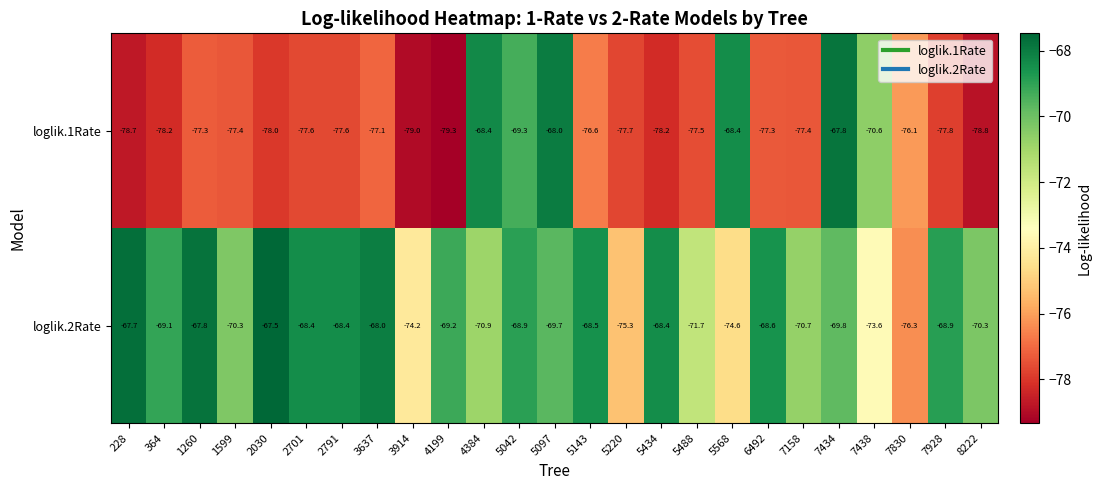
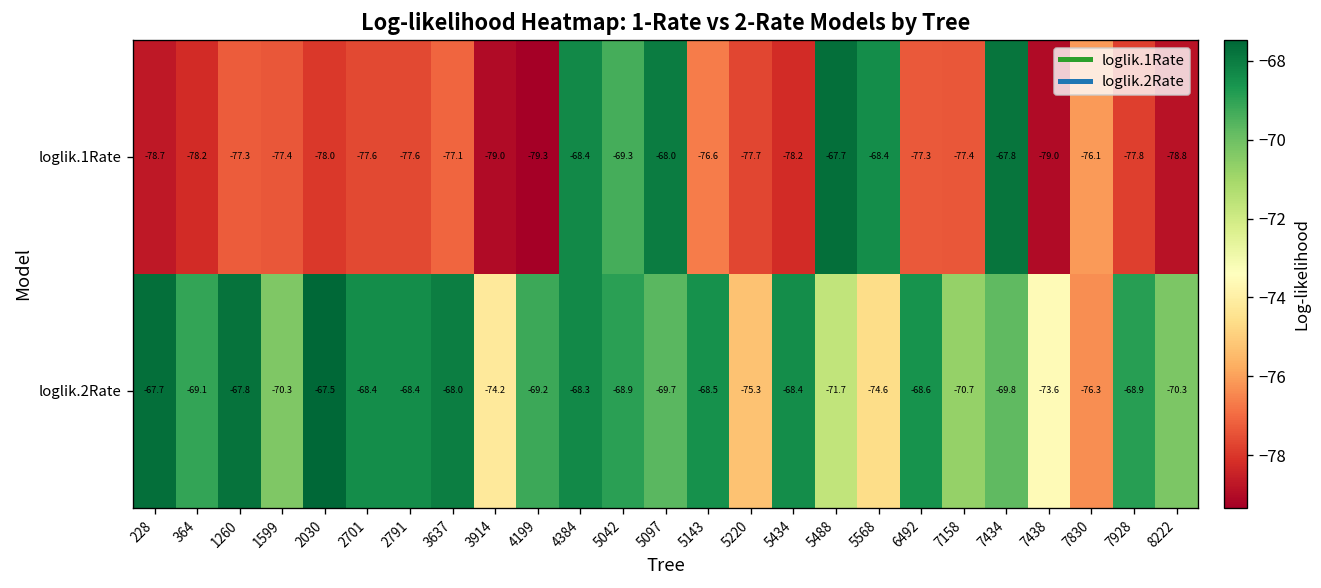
  {
    "loglik.1Rate": {
      "228": -78.7,
      "364": -78.2,
      "1260": -77.3,
      "1599": -77.4,
      "2030": -78.0,
      "2701": -77.6,
      "2791": -77.6,
      "3637": -77.1,
      "3914": -79.0,
      "4199": -79.3,
      "4384": -68.4,
      "5042": -69.3,
      "5097": -68.0,
      "5143": -76.6,
      "5220": -77.7,
      "5434": -78.2,
-     "5488": -77.5,
+     "5488": -67.7,
      "5568": -68.4,
      "6492": -77.3,
      "7158": -77.4,
      "7434": -67.8,
-     "7438": -70.6,
+     "7438": -79.0,
      "7830": -76.1,
      "7928": -77.8,
      "8222": -78.8
    },
    "loglik.2Rate": {
      "228": -67.7,
      "364": -69.1,
      "1260": -67.8,
      "1599": -70.3,
      "2030": -67.5,
      "2701": -68.4,
      "2791": -68.4,
      "3637": -68.0,
      "3914": -74.2,
      "4199": -69.2,
-     "4384": -70.9,
+     "4384": -68.3,
      "5042": -68.9,
      "5097": -69.7,
      "5143": -68.5,
      "5220": -75.3,
      "5434": -68.4,
      "5488": -71.7,
      "5568": -74.6,
      "6492": -68.6,
      "7158": -70.7,
      "7434": -69.8,
      "7438": -73.6,
      "7830": -76.3,
      "7928": -68.9,
      "8222": -70.3
    }
  }
